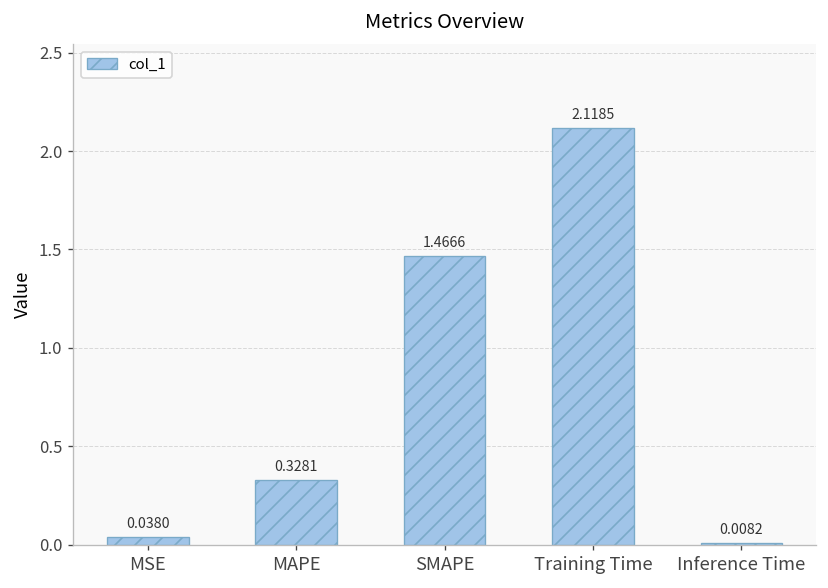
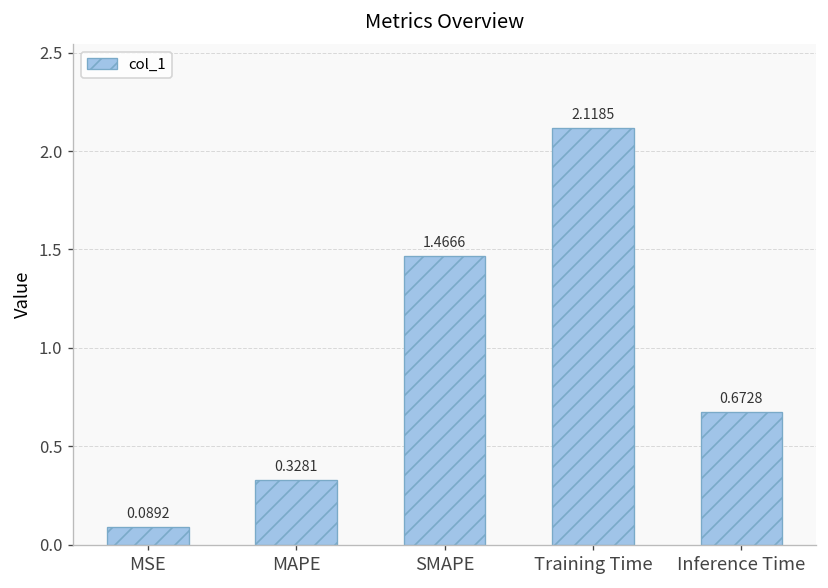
  {
-   "MSE": 0.0380,
+   "MSE": 0.0892,
    "MAPE": 0.3281,
    "SMAPE": 1.4666,
    "Training Time": 2.1185,
-   "Inference Time": 0.0082
+   "Inference Time": 0.6728
  }
